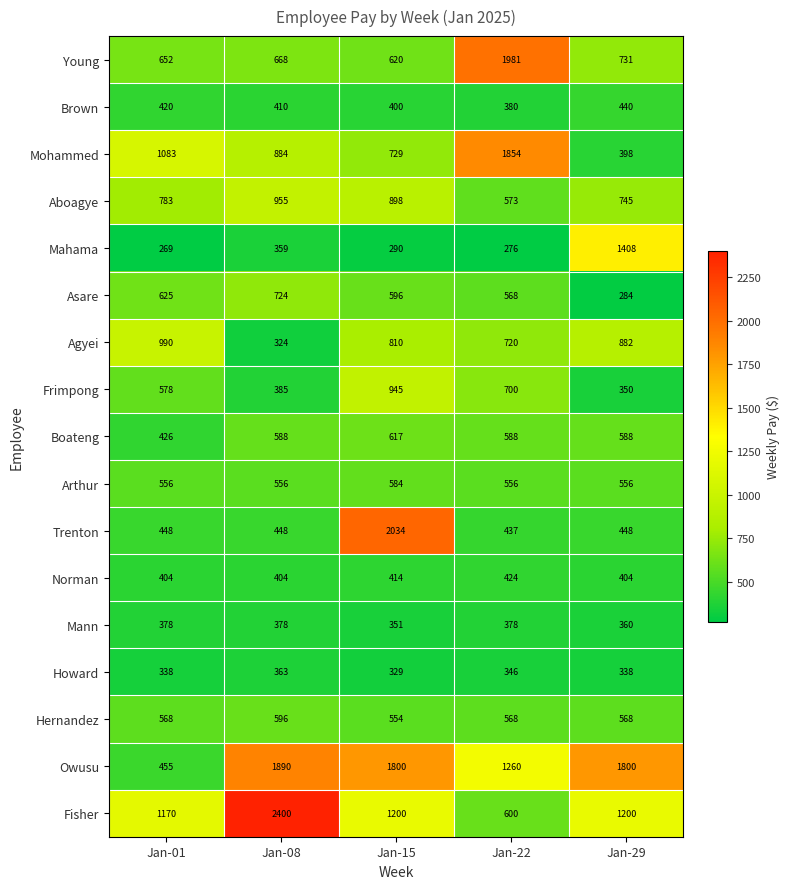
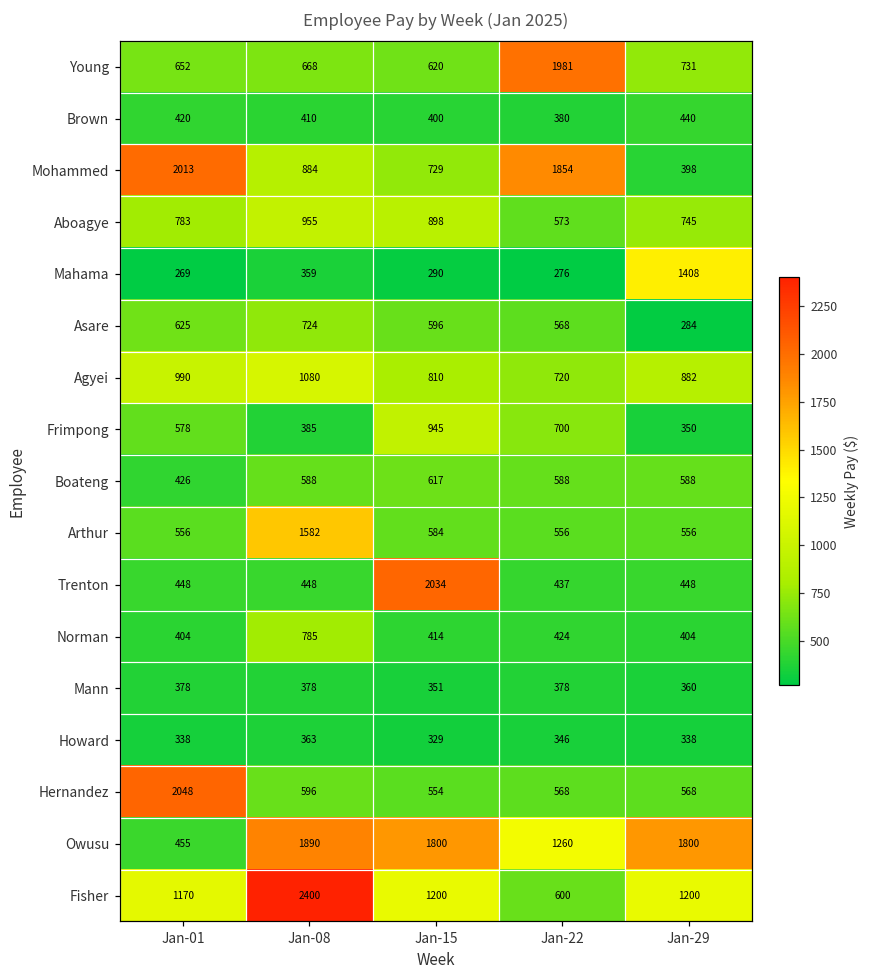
  {
    "Young": {
      "Jan-01": 652,
      "Jan-08": 668,
      "Jan-15": 620,
      "Jan-22": 1981,
      "Jan-29": 731
    },
    "Brown": {
      "Jan-01": 420,
      "Jan-08": 410,
      "Jan-15": 400,
      "Jan-22": 380,
      "Jan-29": 440
    },
    "Mohammed": {
-     "Jan-01": 1083,
+     "Jan-01": 2013,
      "Jan-08": 884,
      "Jan-15": 729,
      "Jan-22": 1854,
      "Jan-29": 398
    },
    "Aboagye": {
      "Jan-01": 783,
      "Jan-08": 955,
      "Jan-15": 898,
      "Jan-22": 573,
      "Jan-29": 745
    },
    "Mahama": {
      "Jan-01": 269,
      "Jan-08": 359,
      "Jan-15": 290,
      "Jan-22": 276,
      "Jan-29": 1408
    },
    "Asare": {
      "Jan-01": 625,
      "Jan-08": 724,
      "Jan-15": 596,
      "Jan-22": 568,
      "Jan-29": 284
    },
    "Agyei": {
      "Jan-01": 990,
-     "Jan-08": 324,
+     "Jan-08": 1080,
      "Jan-15": 810,
      "Jan-22": 720,
      "Jan-29": 882
    },
    "Frimpong": {
      "Jan-01": 578,
      "Jan-08": 385,
      "Jan-15": 945,
      "Jan-22": 700,
      "Jan-29": 350
    },
    "Boateng": {
      "Jan-01": 426,
      "Jan-08": 588,
      "Jan-15": 617,
      "Jan-22": 588,
      "Jan-29": 588
    },
    "Arthur": {
      "Jan-01": 556,
-     "Jan-08": 556,
+     "Jan-08": 1582,
      "Jan-15": 584,
      "Jan-22": 556,
      "Jan-29": 556
    },
    "Trenton": {
      "Jan-01": 448,
      "Jan-08": 448,
      "Jan-15": 2034,
      "Jan-22": 437,
      "Jan-29": 448
    },
    "Norman": {
      "Jan-01": 404,
-     "Jan-08": 404,
+     "Jan-08": 785,
      "Jan-15": 414,
      "Jan-22": 424,
      "Jan-29": 404
    },
    "Mann": {
      "Jan-01": 378,
      "Jan-08": 378,
      "Jan-15": 351,
      "Jan-22": 378,
      "Jan-29": 360
    },
    "Howard": {
      "Jan-01": 338,
      "Jan-08": 363,
      "Jan-15": 329,
      "Jan-22": 346,
      "Jan-29": 338
    },
    "Hernandez": {
-     "Jan-01": 568,
+     "Jan-01": 2048,
      "Jan-08": 596,
      "Jan-15": 554,
      "Jan-22": 568,
      "Jan-29": 568
    },
    "Owusu": {
      "Jan-01": 455,
      "Jan-08": 1890,
      "Jan-15": 1800,
      "Jan-22": 1260,
      "Jan-29": 1800
    },
    "Fisher": {
      "Jan-01": 1170,
      "Jan-08": 2400,
      "Jan-15": 1200,
      "Jan-22": 600,
      "Jan-29": 1200
    }
  }
